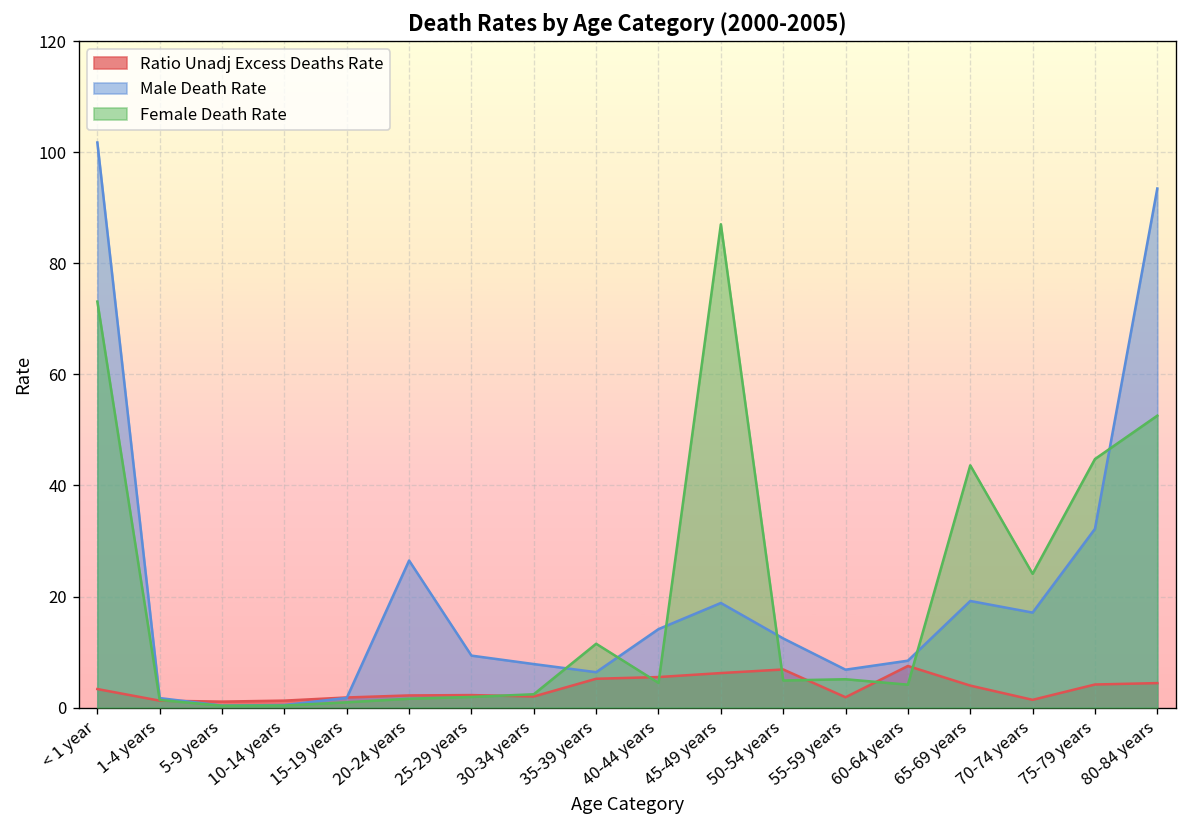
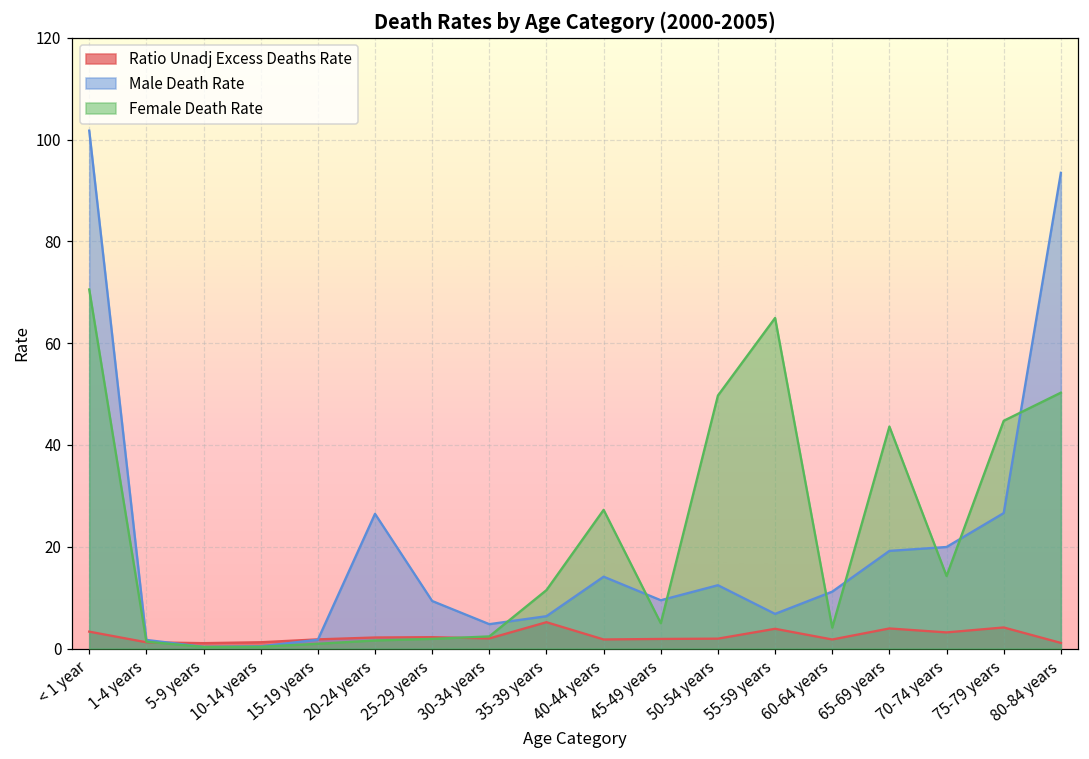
  {
    "Ratio Unadj Excess Deaths Rate": {
      "< 1 year": 3,
      "5-9 years": 1,
      "10-14 years": 1,
      "20-24 years": 2,
      "35-39 years": 5,
-     "40-44 years": 6,
-     "45-49 years": 6,
-     "50-54 years": 7,
-     "55-59 years": 2,
-     "60-64 years": 7,
+     "40-44 years": 2,
+     "45-49 years": 2,
+     "50-54 years": 2,
+     "55-59 years": 4,
+     "60-64 years": 2,
      "65-69 years": 4,
-     "70-74 years": 1,
+     "70-74 years": 3,
      "75-79 years": 4,
-     "80-84 years": 4
+     "80-84 years": 1
    },
    "Male Death Rate": {
      "< 1 year": 102,
      "20-24 years": 26,
      "25-29 years": 9,
-     "30-34 years": 8,
+     "30-34 years": 5,
      "35-39 years": 6,
      "40-44 years": 14,
-     "45-49 years": 19,
+     "45-49 years": 10,
      "50-54 years": 12,
      "55-59 years": 7,
-     "60-64 years": 8,
+     "60-64 years": 11,
      "65-69 years": 19,
-     "70-74 years": 17,
-     "75-79 years": 32,
+     "70-74 years": 20,
+     "75-79 years": 27,
      "80-84 years": 93
    },
    "Female Death Rate": {
-     "< 1 year": 73,
+     "< 1 year": 71,
      "15-19 years": 1,
      "20-24 years": 2,
      "35-39 years": 11,
-     "40-44 years": 4,
-     "45-49 years": 87,
-     "50-54 years": 5,
-     "55-59 years": 5,
+     "40-44 years": 27,
+     "45-49 years": 5,
+     "50-54 years": 50,
+     "55-59 years": 65,
      "60-64 years": 4,
      "65-69 years": 44,
-     "70-74 years": 24,
+     "70-74 years": 14,
      "75-79 years": 45,
-     "80-84 years": 53
+     "80-84 years": 50
    }
  }
